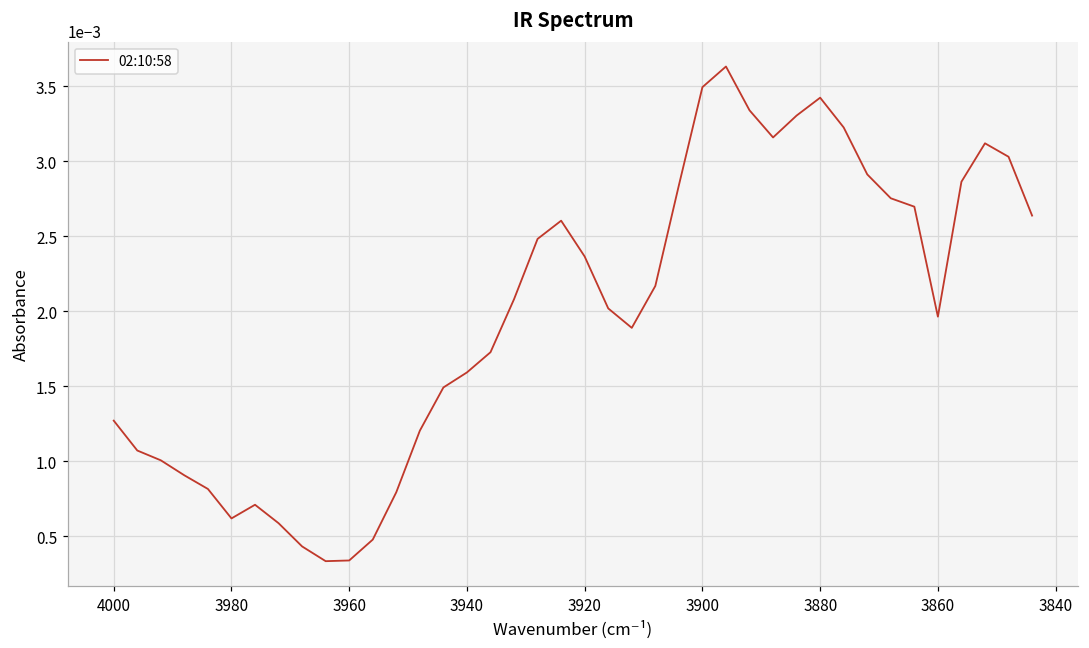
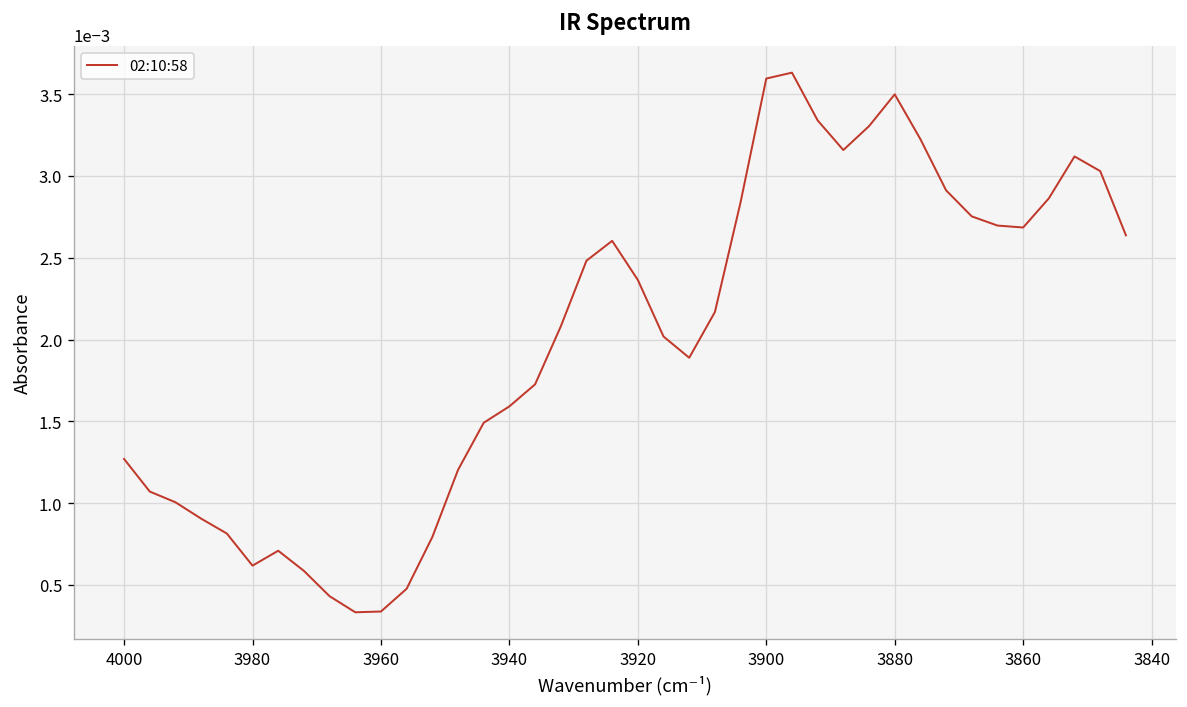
  {
    "4000": 0.00127,
    "3980": 0.00062,
    "3960": 0.00034,
    "3940": 0.00159,
    "3920": 0.00236,
-   "3900": 0.00349,
-   "3880": 0.00342,
-   "3860": 0.00196
+   "3900": 0.00360,
+   "3880": 0.00350,
+   "3860": 0.00268
  }
